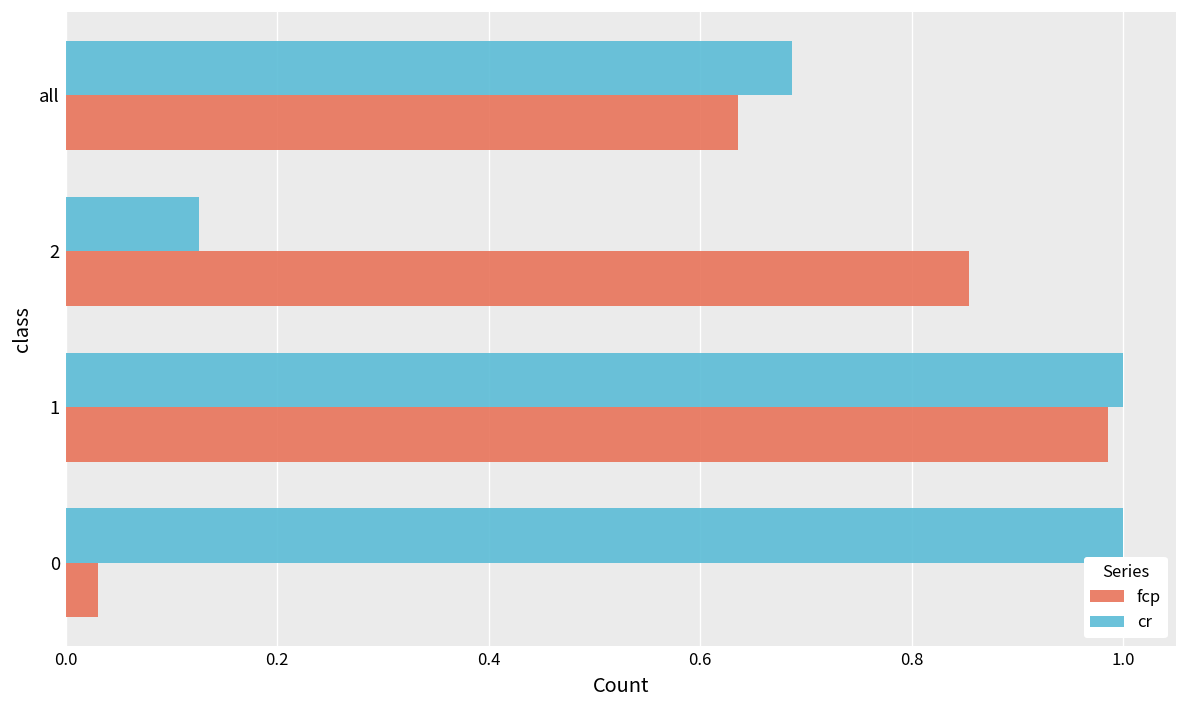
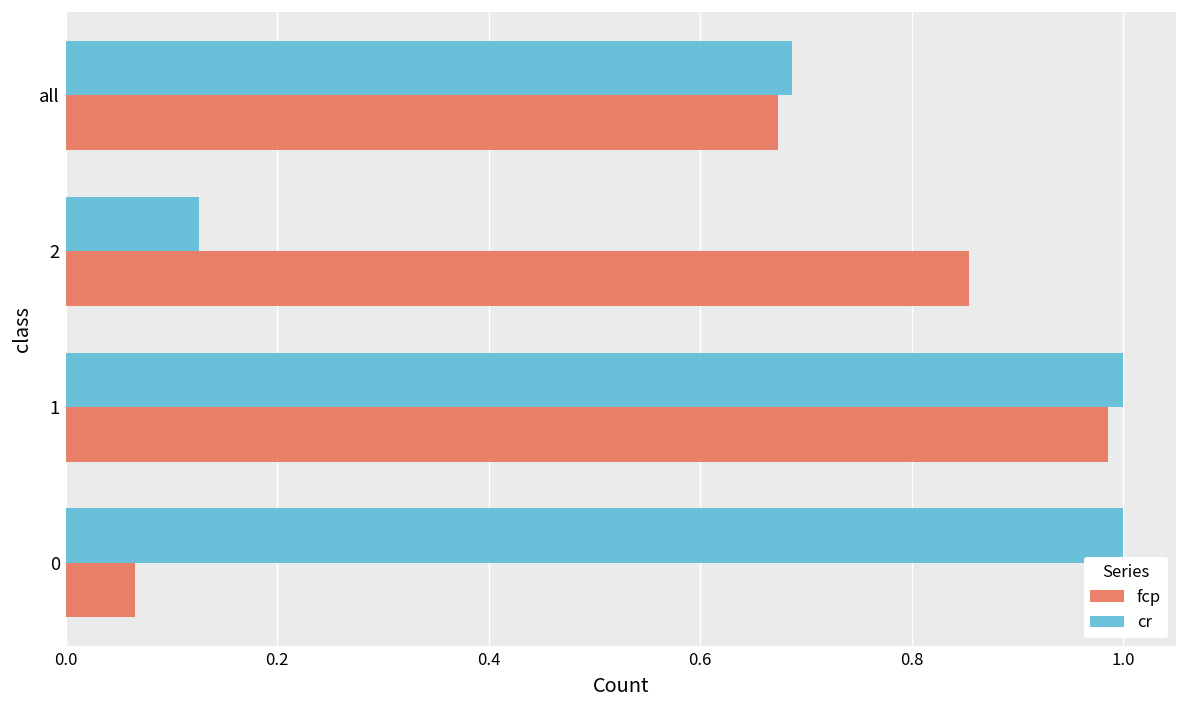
  {
    "fcp": {
-     "all": 0.64,
+     "all": 0.67,
      "2": 0.85,
      "1": 0.99,
-     "0": 0.03
+     "0": 0.07
    },
    "cr": {
      "all": 0.69,
      "2": 0.13,
      "1": 1.00,
      "0": 1.00
    }
  }
